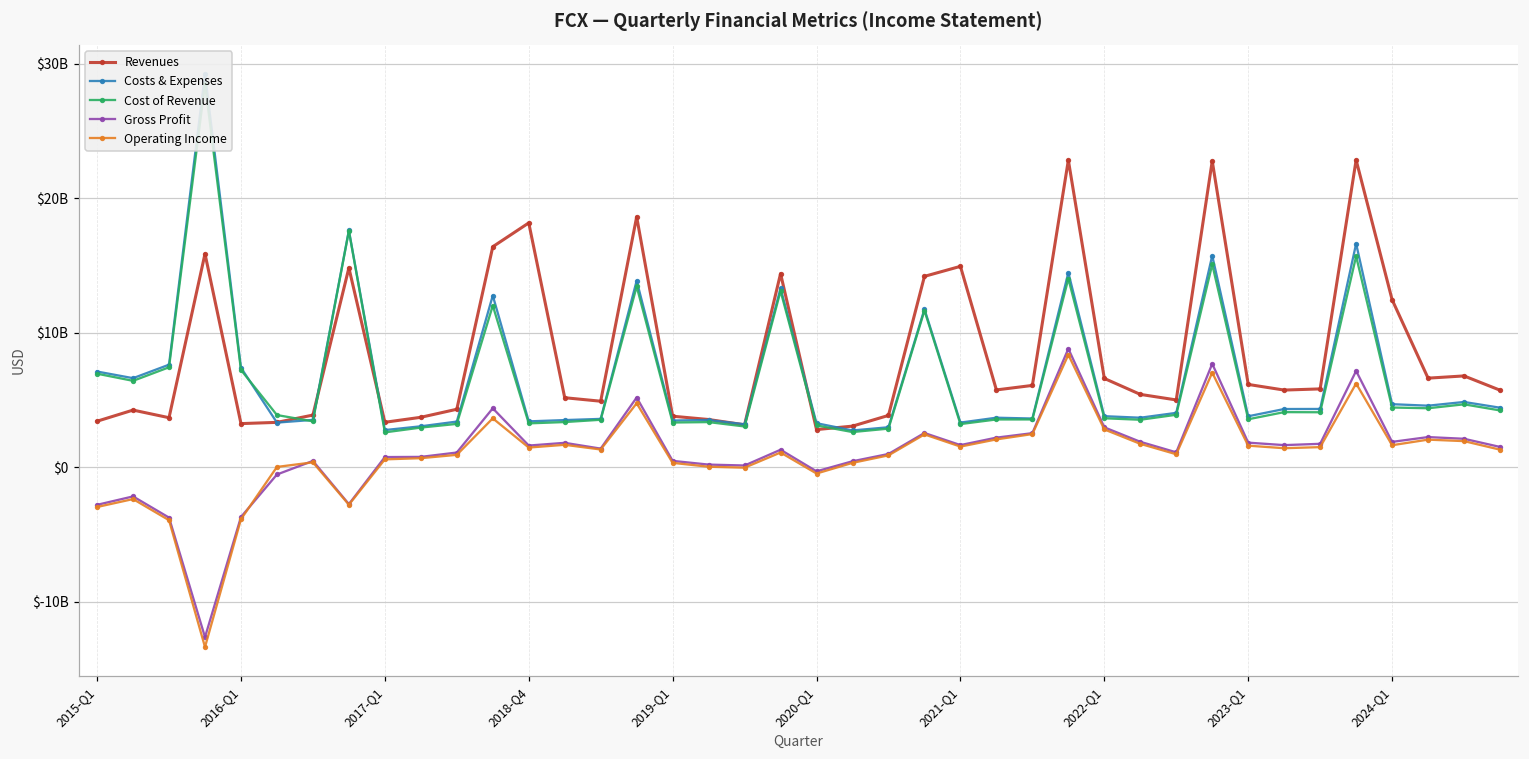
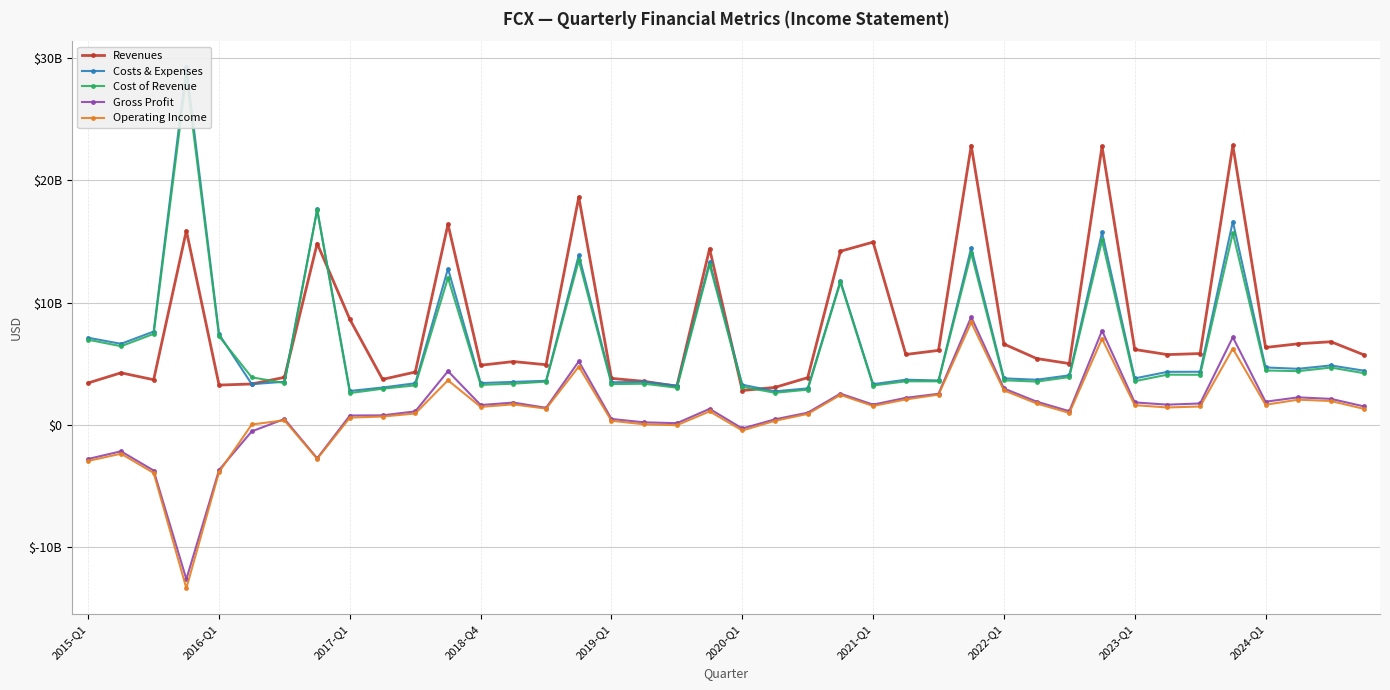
  {
    "Revenues": {
      "2015-Q1": "$3400000000",
      "2016-Q1": "$3200000000",
-     "2017-Q1": "$3300000000",
-     "2018-Q4": "$18200000000",
+     "2017-Q1": "$8600000000",
+     "2018-Q4": "$4900000000",
      "2019-Q1": "$3800000000",
      "2020-Q1": "$2800000000",
      "2021-Q1": "$14900000000",
      "2022-Q1": "$6600000000",
      "2023-Q1": "$6200000000",
-     "2024-Q1": "$12500000000"
+     "2024-Q1": "$6300000000"
    },
    "Costs & Expenses": {
      "2023-Q1": "$3800000000",
      "2024-Q1": "$4700000000"
    },
    "Cost of Revenue": {
      "2023-Q1": "$3600000000",
      "2024-Q1": "$4400000000"
    },
    "Gross Profit": {
      "2023-Q1": "$1800000000",
      "2024-Q1": "$1900000000"
    },
    "Operating Income": {
      "2023-Q1": "$1600000000",
      "2024-Q1": "$1600000000"
    }
  }
